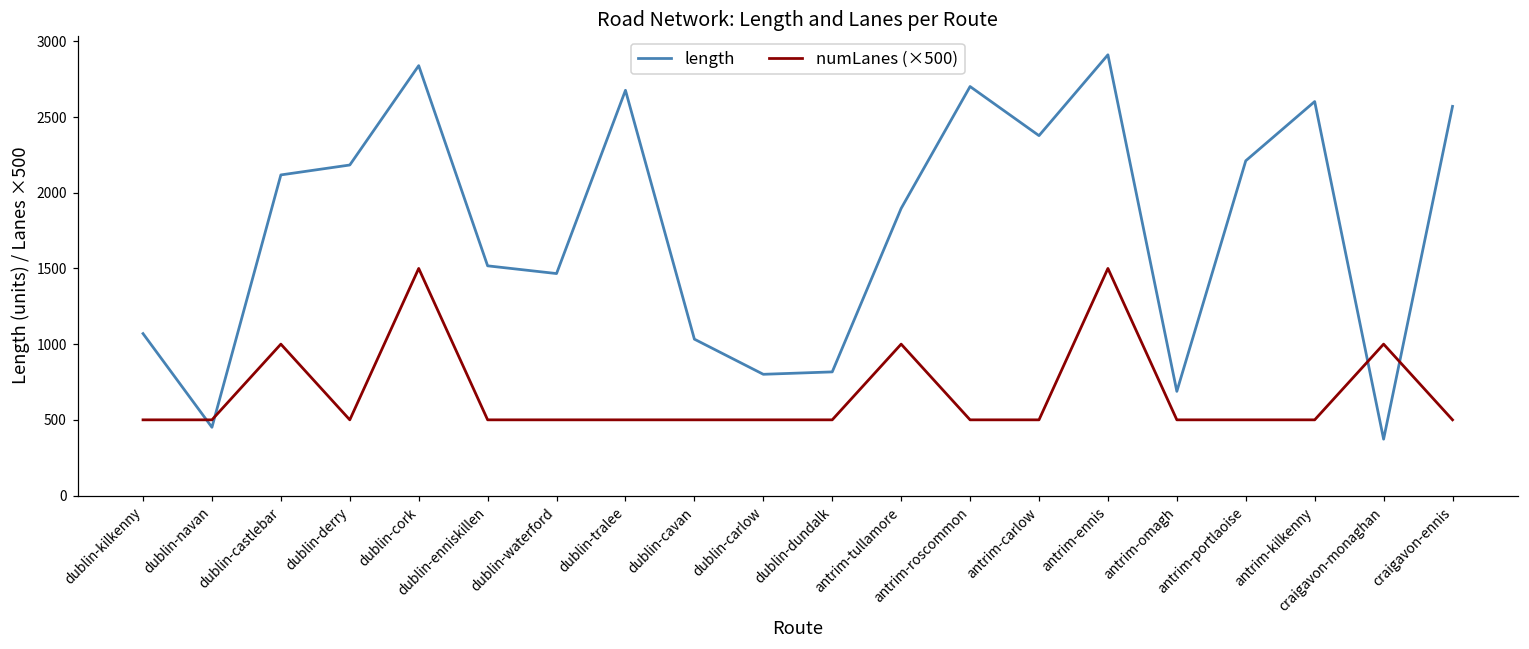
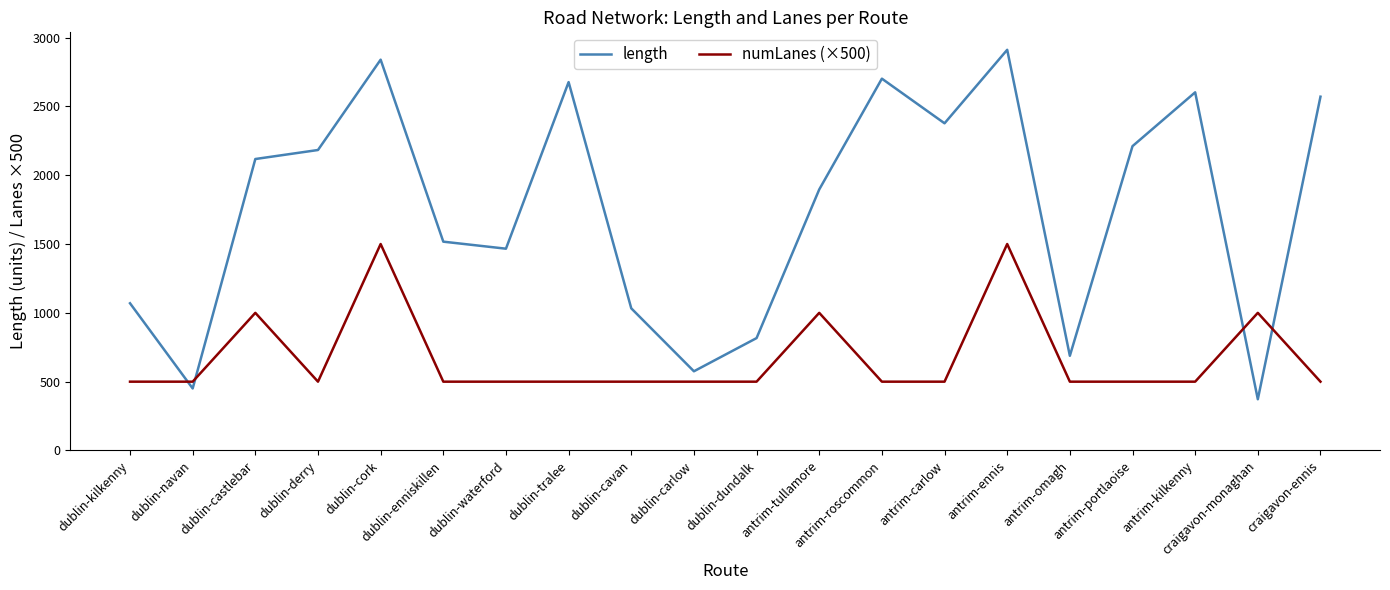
  {
    "length": {
      "dublin-kilkenny": 1070,
      "dublin-navan": 450,
      "dublin-castlebar": 2120,
      "dublin-derry": 2180,
      "dublin-cork": 2840,
      "dublin-enniskillen": 1520,
      "dublin-waterford": 1470,
      "dublin-tralee": 2680,
      "dublin-cavan": 1030,
-     "dublin-carlow": 800,
+     "dublin-carlow": 580,
      "dublin-dundalk": 820,
      "antrim-tullamore": 1900,
      "antrim-roscommon": 2700,
      "antrim-carlow": 2380,
      "antrim-ennis": 2910,
      "antrim-omagh": 690,
      "antrim-portlaoise": 2210,
      "antrim-kilkenny": 2600,
      "craigavon-monaghan": 370,
      "craigavon-ennis": 2570
    },
    "numLanes (×500)": {
      "dublin-kilkenny": 500,
      "dublin-navan": 500,
      "dublin-castlebar": 1000,
      "dublin-derry": 500,
      "dublin-cork": 1500,
      "dublin-enniskillen": 500,
      "dublin-waterford": 500,
      "dublin-tralee": 500,
      "dublin-cavan": 500,
      "dublin-carlow": 500,
      "dublin-dundalk": 500,
      "antrim-tullamore": 1000,
      "antrim-roscommon": 500,
      "antrim-carlow": 500,
      "antrim-ennis": 1500,
      "antrim-omagh": 500,
      "antrim-portlaoise": 500,
      "antrim-kilkenny": 500,
      "craigavon-monaghan": 1000,
      "craigavon-ennis": 500
    }
  }
